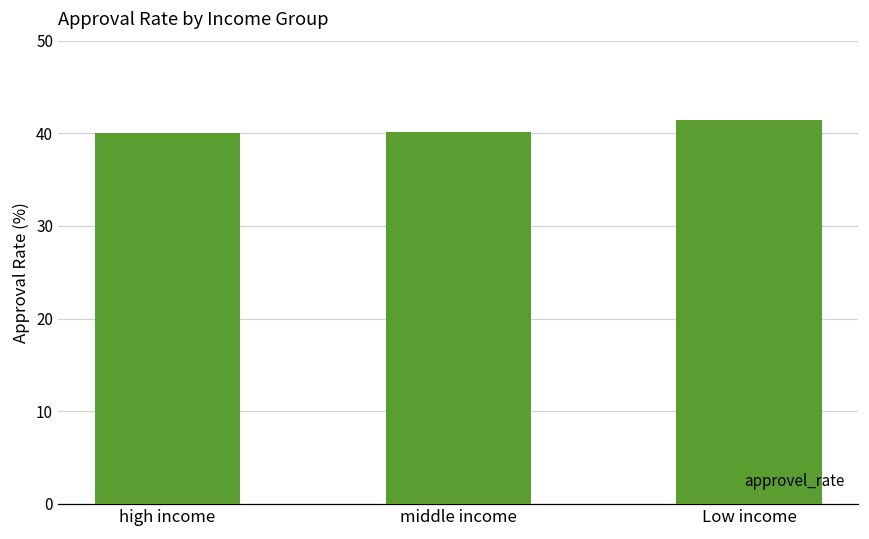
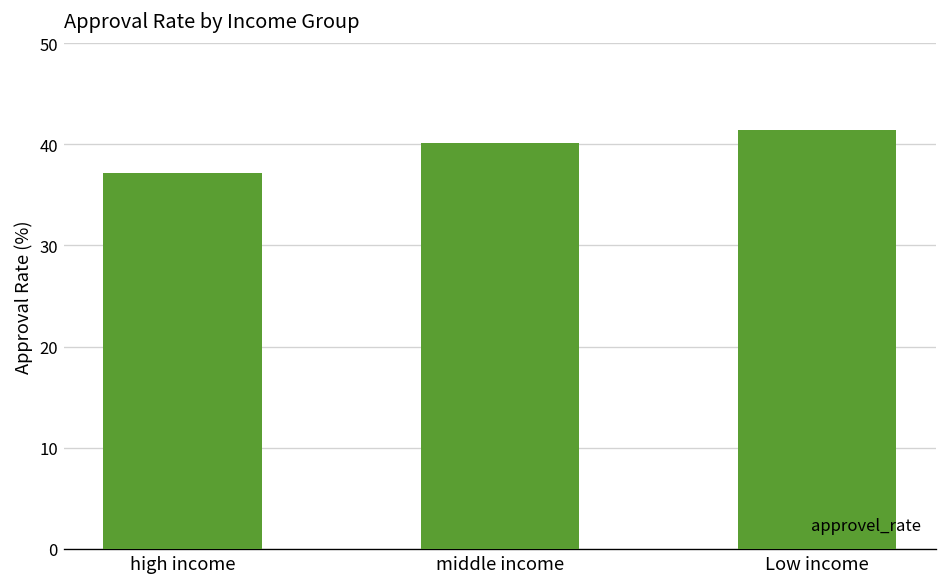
  {
-   "high income": 40,
+   "high income": 37,
    "middle income": 40,
    "Low income": 41
  }
